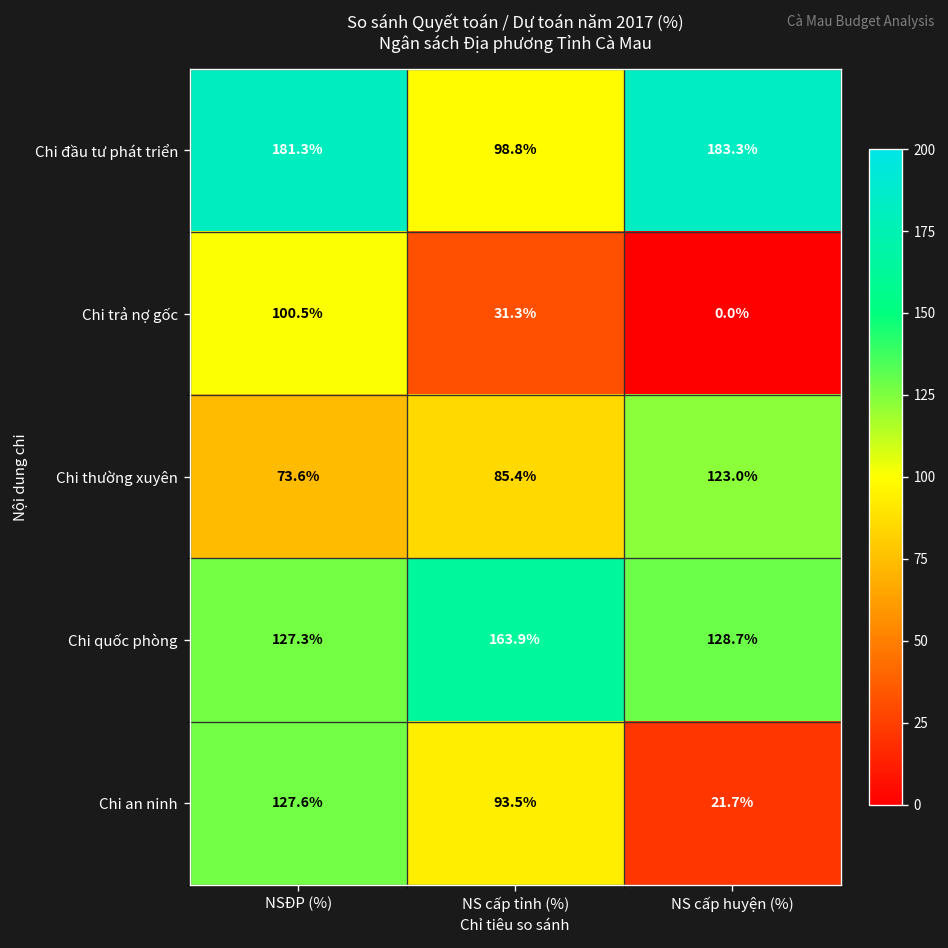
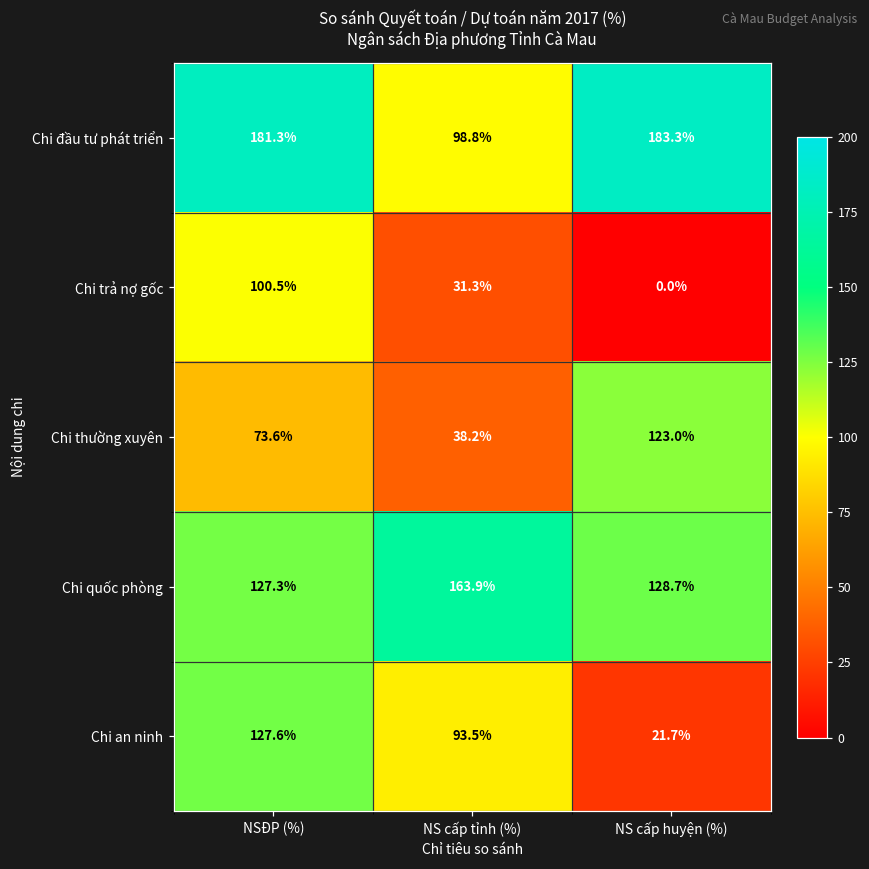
  {
    "Chi đầu tư phát triển": {
      "NSĐP (%)": "181.3%",
      "NS cấp tỉnh (%)": "98.8%",
      "NS cấp huyện (%)": "183.3%"
    },
    "Chi trả nợ gốc": {
      "NSĐP (%)": "100.5%",
      "NS cấp tỉnh (%)": "31.3%",
      "NS cấp huyện (%)": "0.0%"
    },
    "Chi thường xuyên": {
      "NSĐP (%)": "73.6%",
-     "NS cấp tỉnh (%)": "85.4%",
+     "NS cấp tỉnh (%)": "38.2%",
      "NS cấp huyện (%)": "123.0%"
    },
    "Chi quốc phòng": {
      "NSĐP (%)": "127.3%",
      "NS cấp tỉnh (%)": "163.9%",
      "NS cấp huyện (%)": "128.7%"
    },
    "Chi an ninh": {
      "NSĐP (%)": "127.6%",
      "NS cấp tỉnh (%)": "93.5%",
      "NS cấp huyện (%)": "21.7%"
    }
  }
